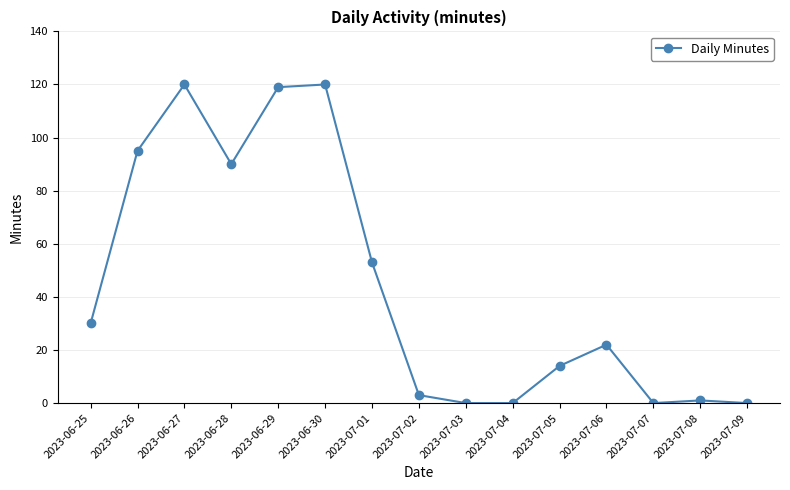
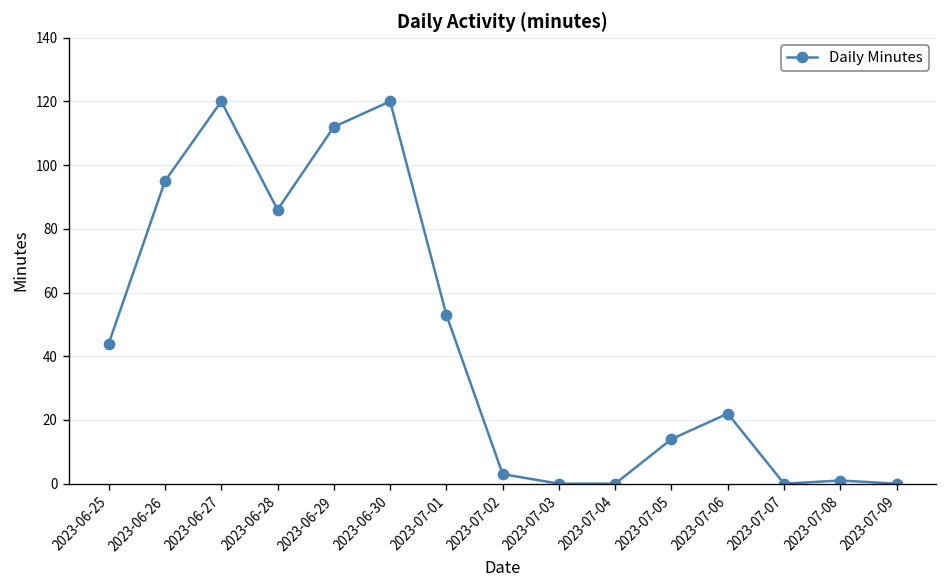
  {
-   "2023-06-25": 30,
+   "2023-06-25": 44,
    "2023-06-26": 95,
    "2023-06-27": 120,
-   "2023-06-28": 90,
-   "2023-06-29": 119,
+   "2023-06-28": 86,
+   "2023-06-29": 112,
    "2023-06-30": 120,
    "2023-07-01": 53,
    "2023-07-02": 3,
    "2023-07-03": 0,
    "2023-07-04": 0,
    "2023-07-05": 14,
    "2023-07-06": 22,
    "2023-07-07": 0,
    "2023-07-08": 1,
    "2023-07-09": 0
  }
